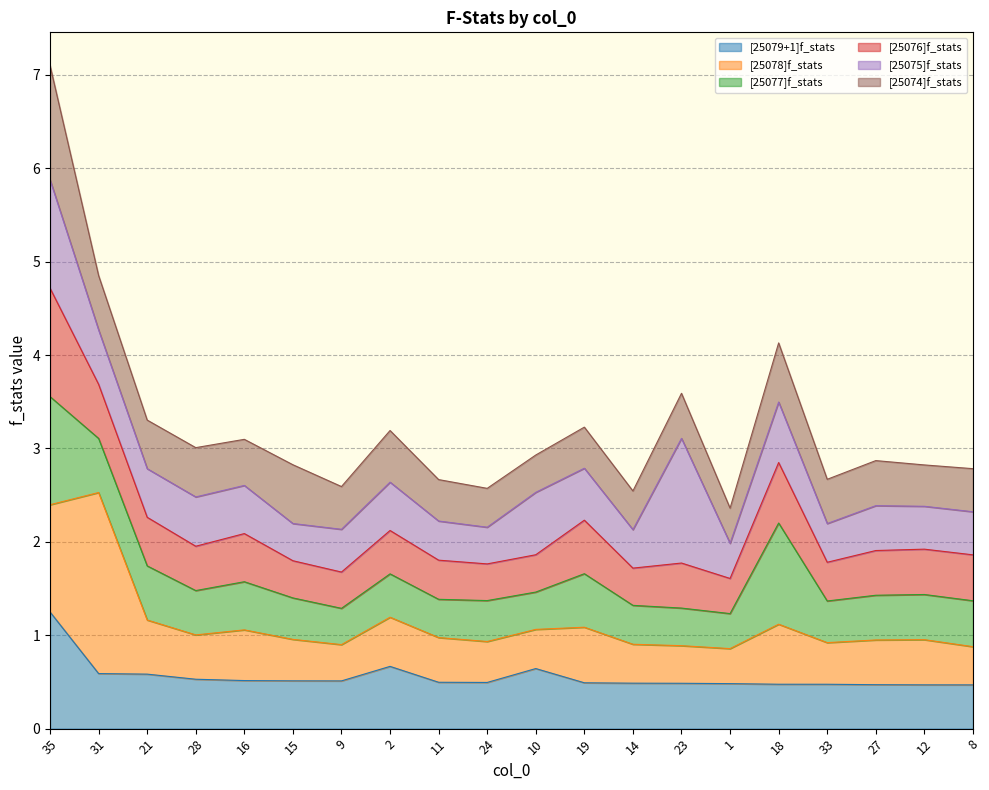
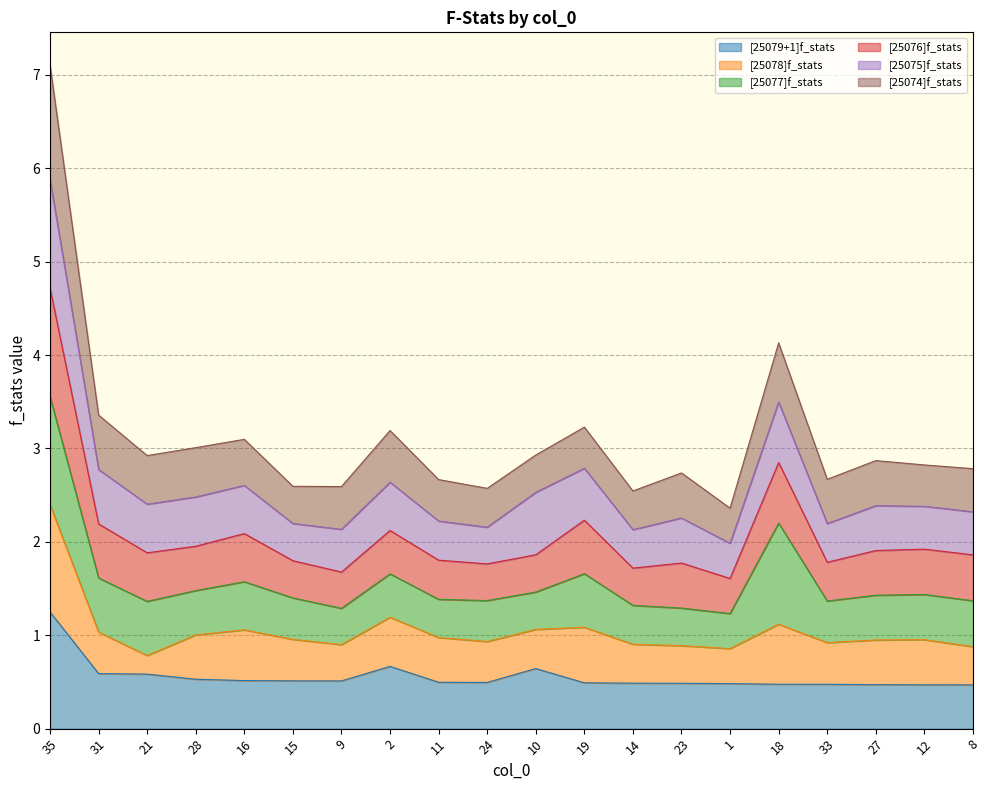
  {
    "[25079+1]f_stats": {
      "35": 1.2,
      "31": 0.6,
      "21": 0.6,
      "28": 0.5,
      "16": 0.5,
      "15": 0.5,
      "9": 0.5,
      "2": 0.7,
      "11": 0.5,
      "24": 0.5,
      "10": 0.6,
      "19": 0.5,
      "14": 0.5,
      "23": 0.5,
      "1": 0.5,
      "18": 0.5,
      "33": 0.5,
      "27": 0.5,
      "12": 0.5,
      "8": 0.5
    },
    "[25078]f_stats": {
      "35": 1.1,
-     "31": 1.9,
-     "21": 0.6,
+     "31": 0.4,
+     "21": 0.2,
      "28": 0.5,
      "16": 0.5,
      "15": 0.4,
      "9": 0.4,
      "2": 0.5,
      "11": 0.5,
      "24": 0.4,
      "10": 0.4,
      "19": 0.6,
      "14": 0.4,
      "23": 0.4,
      "1": 0.4,
      "18": 0.6,
      "33": 0.4,
      "27": 0.5,
      "12": 0.5,
      "8": 0.4
    },
    "[25077]f_stats": {
      "35": 1.2,
      "31": 0.6,
      "21": 0.6,
      "28": 0.5,
      "16": 0.5,
      "15": 0.4,
      "9": 0.4,
      "2": 0.5,
      "11": 0.4,
      "24": 0.4,
      "10": 0.4,
      "19": 0.6,
      "14": 0.4,
      "23": 0.4,
      "1": 0.4,
      "18": 1.1,
      "33": 0.4,
      "27": 0.5,
      "12": 0.5,
      "8": 0.5
    },
    "[25076]f_stats": {
      "35": 1.2,
      "31": 0.6,
      "21": 0.5,
      "28": 0.5,
      "16": 0.5,
      "15": 0.4,
      "9": 0.4,
      "2": 0.5,
      "11": 0.4,
      "24": 0.4,
      "10": 0.4,
      "19": 0.6,
      "14": 0.4,
      "23": 0.5,
      "1": 0.4,
      "18": 0.6,
      "33": 0.4,
      "27": 0.5,
      "12": 0.5,
      "8": 0.5
    },
    "[25075]f_stats": {
      "35": 1.2,
      "31": 0.6,
      "21": 0.5,
      "28": 0.5,
      "16": 0.5,
      "15": 0.4,
      "9": 0.5,
      "2": 0.5,
      "11": 0.4,
      "24": 0.4,
      "10": 0.7,
      "19": 0.6,
      "14": 0.4,
-     "23": 1.3,
+     "23": 0.5,
      "1": 0.4,
      "18": 0.6,
      "33": 0.4,
      "27": 0.5,
      "12": 0.5,
      "8": 0.5
    },
    "[25074]f_stats": {
      "35": 1.2,
      "31": 0.6,
      "21": 0.5,
      "28": 0.5,
      "16": 0.5,
-     "15": 0.6,
+     "15": 0.4,
      "9": 0.5,
      "2": 0.6,
      "11": 0.4,
      "24": 0.4,
      "10": 0.4,
      "19": 0.4,
      "14": 0.4,
      "23": 0.5,
      "1": 0.4,
      "18": 0.6,
      "33": 0.5,
      "27": 0.5,
      "12": 0.4,
      "8": 0.5
    }
  }
